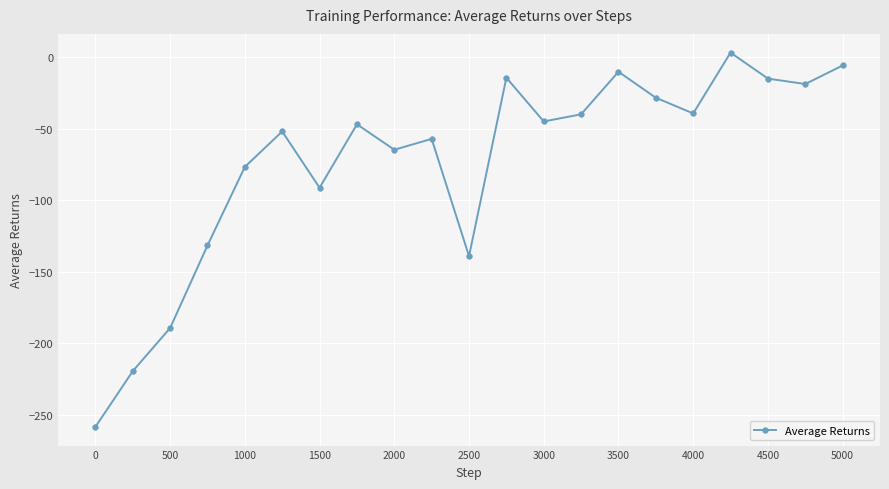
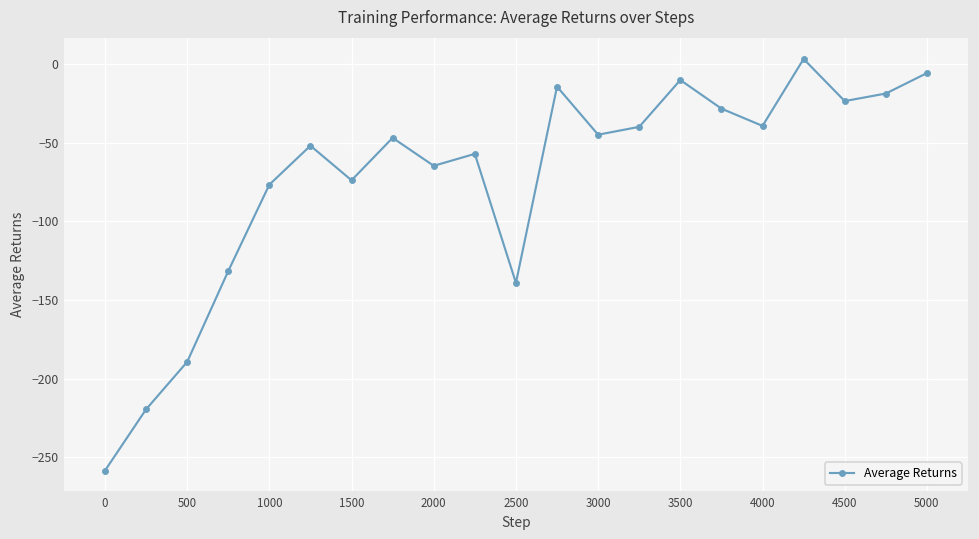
  {
    "0": -259,
    "500": -189,
    "1000": -77,
-   "1500": -91,
+   "1500": -74,
    "2000": -65,
    "2500": -139,
    "3000": -45,
    "3500": -10,
    "4000": -39,
-   "4500": -15,
+   "4500": -23,
    "5000": -6
  }
